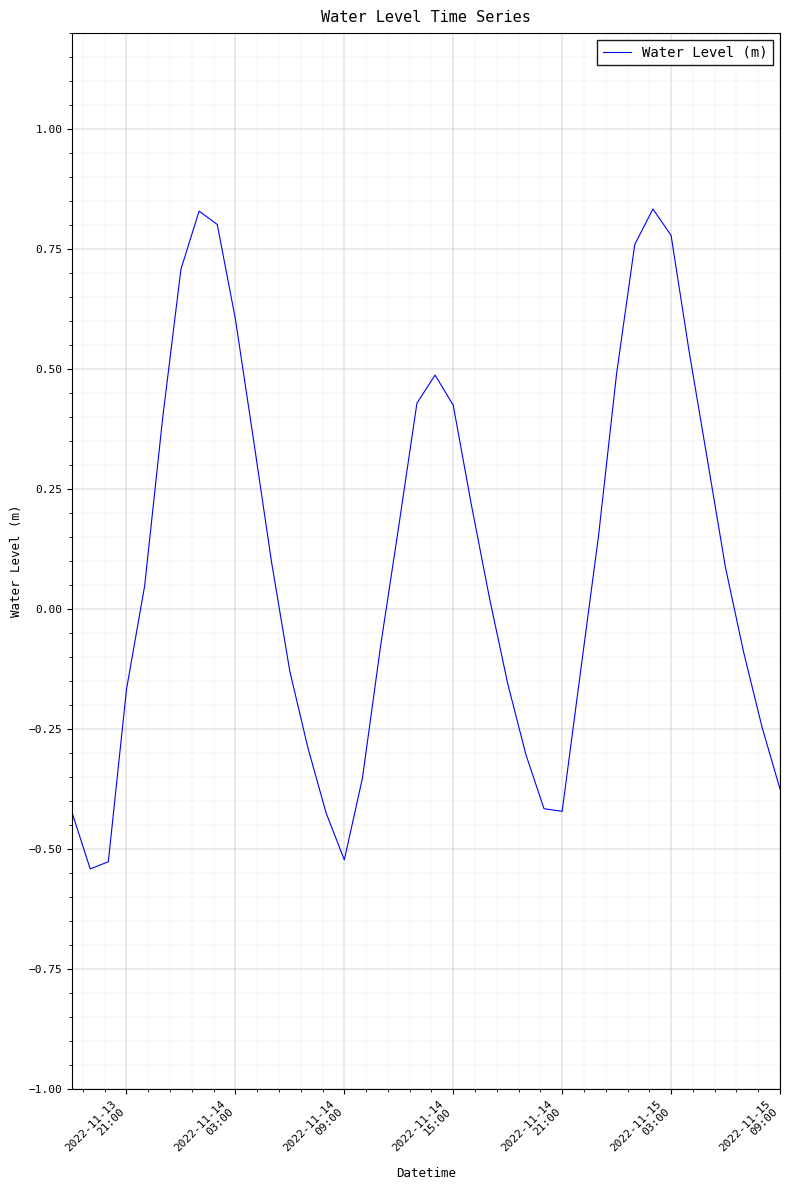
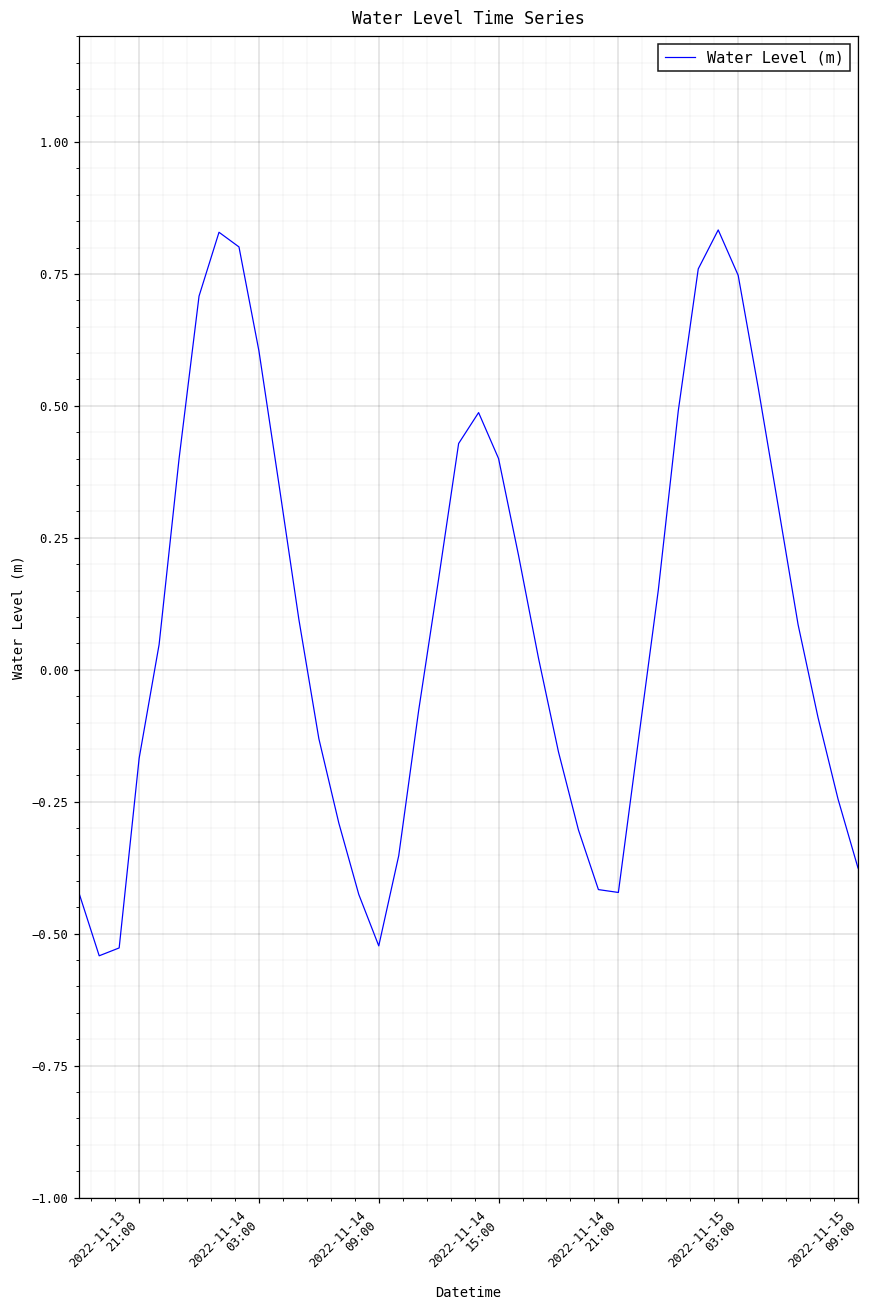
  {
    "2022-11-13 21:00": -0.17,
    "2022-11-14 03:00": 0.60,
    "2022-11-14 09:00": -0.52,
-   "2022-11-14 15:00": 0.42,
+   "2022-11-14 15:00": 0.40,
    "2022-11-14 21:00": -0.42,
-   "2022-11-15 03:00": 0.78,
+   "2022-11-15 03:00": 0.75,
    "2022-11-15 09:00": -0.38
  }
